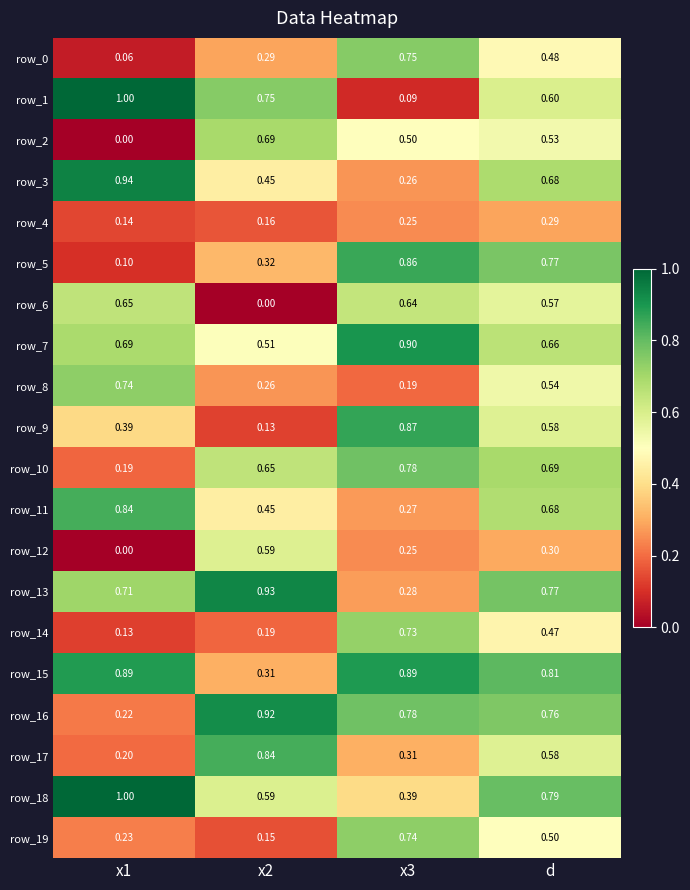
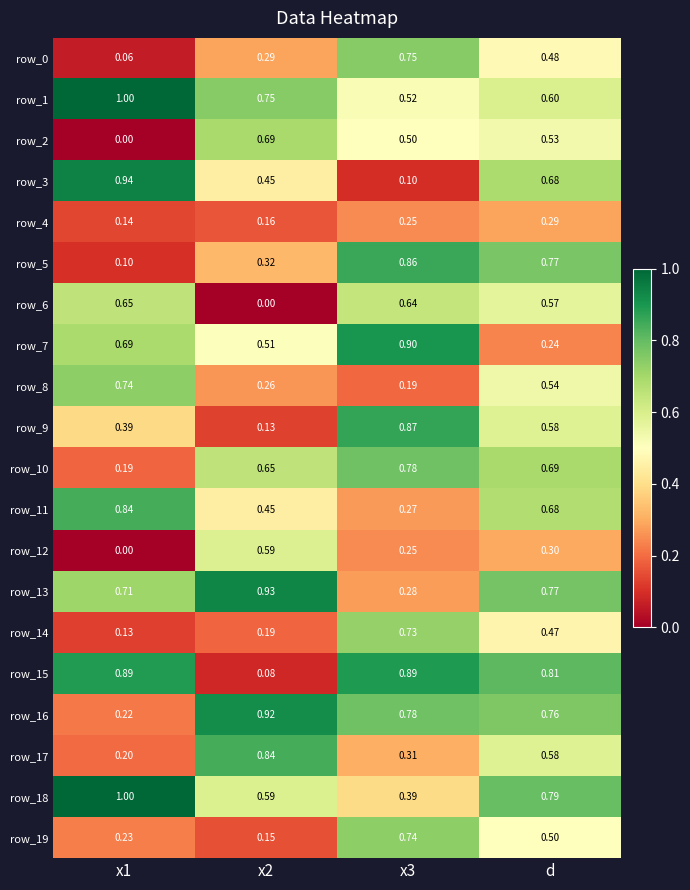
  {
    "row_0": {
      "x1": 0.06,
      "x2": 0.29,
      "x3": 0.75,
      "d": 0.48
    },
    "row_1": {
      "x1": 1.00,
      "x2": 0.75,
-     "x3": 0.09,
+     "x3": 0.52,
      "d": 0.60
    },
    "row_2": {
      "x1": 0.00,
      "x2": 0.69,
      "x3": 0.50,
      "d": 0.53
    },
    "row_3": {
      "x1": 0.94,
      "x2": 0.45,
-     "x3": 0.26,
+     "x3": 0.10,
      "d": 0.68
    },
    "row_4": {
      "x1": 0.14,
      "x2": 0.16,
      "x3": 0.25,
      "d": 0.29
    },
    "row_5": {
      "x1": 0.10,
      "x2": 0.32,
      "x3": 0.86,
      "d": 0.77
    },
    "row_6": {
      "x1": 0.65,
      "x2": 0.00,
      "x3": 0.64,
      "d": 0.57
    },
    "row_7": {
      "x1": 0.69,
      "x2": 0.51,
      "x3": 0.90,
-     "d": 0.66
+     "d": 0.24
    },
    "row_8": {
      "x1": 0.74,
      "x2": 0.26,
      "x3": 0.19,
      "d": 0.54
    },
    "row_9": {
      "x1": 0.39,
      "x2": 0.13,
      "x3": 0.87,
      "d": 0.58
    },
    "row_10": {
      "x1": 0.19,
      "x2": 0.65,
      "x3": 0.78,
      "d": 0.69
    },
    "row_11": {
      "x1": 0.84,
      "x2": 0.45,
      "x3": 0.27,
      "d": 0.68
    },
    "row_12": {
      "x1": 0.00,
      "x2": 0.59,
      "x3": 0.25,
      "d": 0.30
    },
    "row_13": {
      "x1": 0.71,
      "x2": 0.93,
      "x3": 0.28,
      "d": 0.77
    },
    "row_14": {
      "x1": 0.13,
      "x2": 0.19,
      "x3": 0.73,
      "d": 0.47
    },
    "row_15": {
      "x1": 0.89,
-     "x2": 0.31,
+     "x2": 0.08,
      "x3": 0.89,
      "d": 0.81
    },
    "row_16": {
      "x1": 0.22,
      "x2": 0.92,
      "x3": 0.78,
      "d": 0.76
    },
    "row_17": {
      "x1": 0.20,
      "x2": 0.84,
      "x3": 0.31,
      "d": 0.58
    },
    "row_18": {
      "x1": 1.00,
      "x2": 0.59,
      "x3": 0.39,
      "d": 0.79
    },
    "row_19": {
      "x1": 0.23,
      "x2": 0.15,
      "x3": 0.74,
      "d": 0.50
    }
  }
